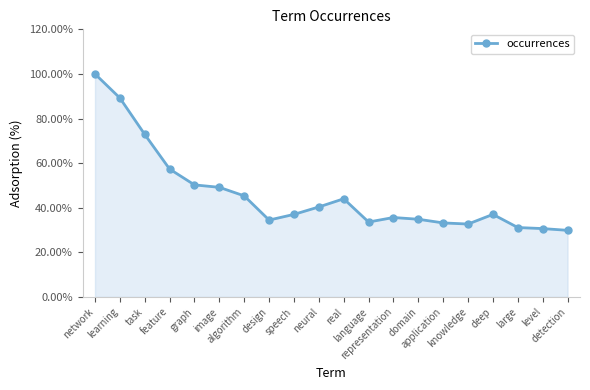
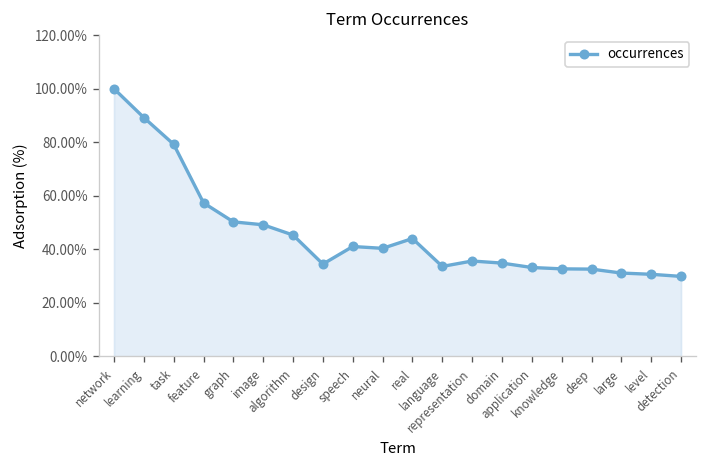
  {
    "network": "100%",
    "learning": "89%",
-   "task": "73%",
+   "task": "79%",
    "feature": "57%",
    "graph": "50%",
    "image": "49%",
    "algorithm": "45%",
    "design": "34%",
-   "speech": "37%",
+   "speech": "41%",
    "neural": "40%",
    "real": "44%",
    "language": "34%",
    "representation": "36%",
    "domain": "35%",
    "application": "33%",
    "knowledge": "33%",
-   "deep": "37%",
+   "deep": "33%",
    "large": "31%",
    "level": "31%",
    "detection": "30%"
  }
